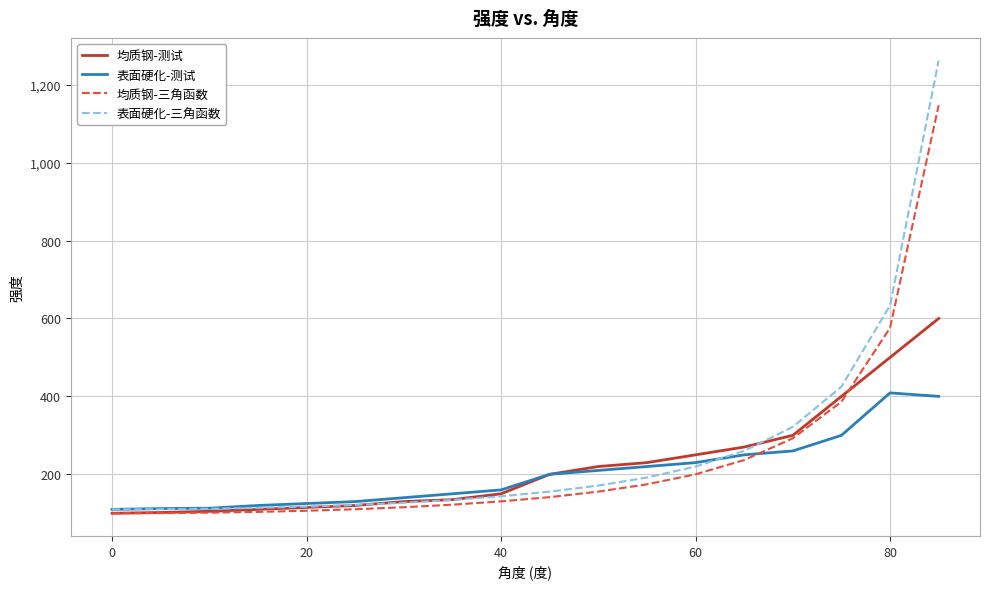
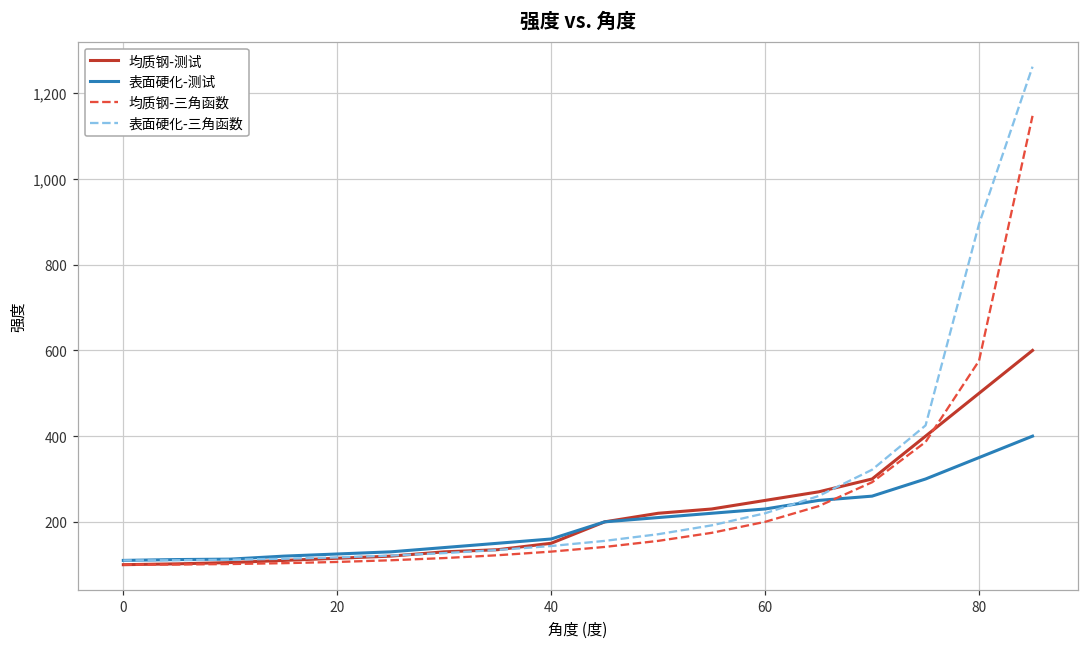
  {
    "表面硬化-测试": {
      "20": 130,
      "40": 160,
      "60": 230,
-     "80": 410
+     "80": 350
    },
    "表面硬化-三角函数": {
      "60": 220,
-     "80": 630
+     "80": 900
    }
  }
